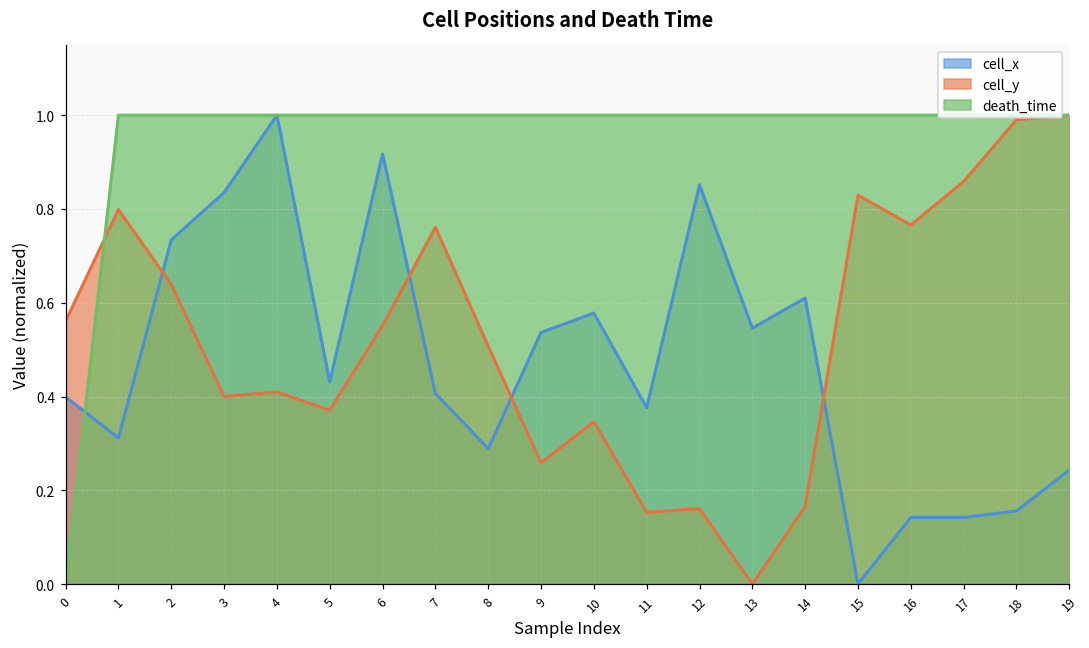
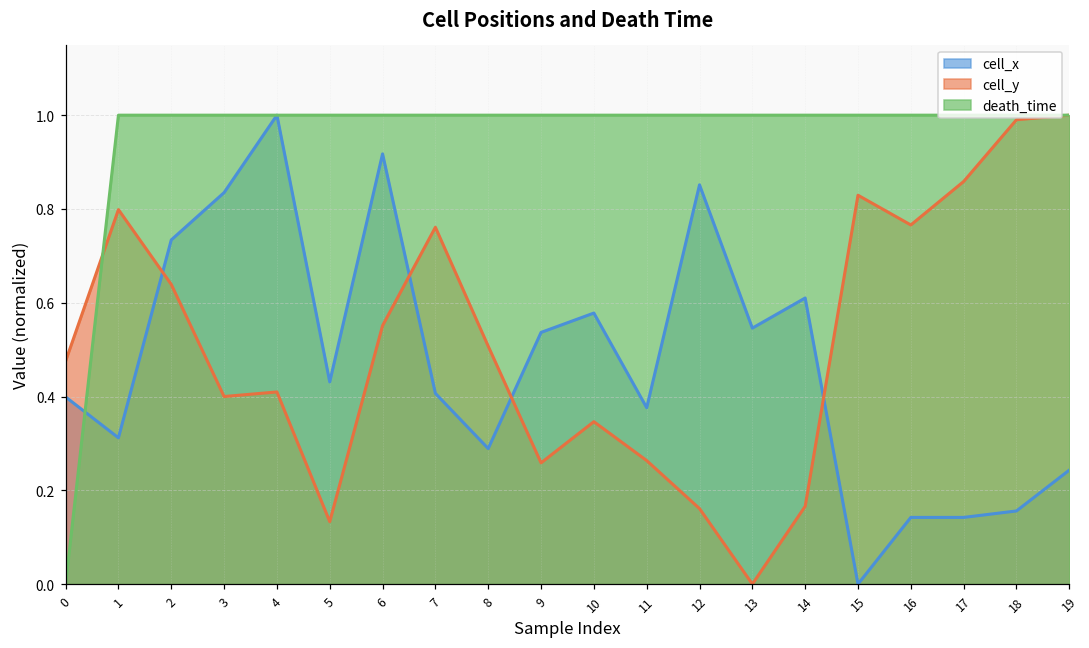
  {
    "cell_x": {
      "0": 0.40,
      "1": 0.31,
      "2": 0.73,
      "3": 0.83,
      "5": 0.43,
      "6": 0.92,
      "7": 0.41,
      "8": 0.29,
      "9": 0.54,
      "10": 0.58,
      "11": 0.38,
      "12": 0.85,
      "13": 0.55,
      "14": 0.61,
      "15": 0.00,
      "16": 0.14,
      "17": 0.14,
      "18": 0.16,
      "19": 0.24
    },
    "cell_y": {
-     "0": 0.56,
+     "0": 0.48,
      "1": 0.80,
      "2": 0.64,
      "3": 0.40,
      "4": 0.41,
-     "5": 0.37,
+     "5": 0.13,
      "6": 0.55,
      "7": 0.76,
      "8": 0.51,
      "9": 0.26,
      "10": 0.35,
-     "11": 0.15,
+     "11": 0.26,
      "12": 0.16,
      "13": 0.00,
      "14": 0.17,
      "15": 0.83,
      "16": 0.77,
      "17": 0.86,
      "18": 0.99
    },
    "death_time": {
      "0": 0.00,
      "1": 1.00,
      "2": 1.00,
      "3": 1.00,
      "5": 1.00,
      "6": 1.00,
      "7": 1.00,
      "8": 1.00,
      "9": 1.00,
      "10": 1.00,
      "11": 1.00,
      "12": 1.00,
      "13": 1.00,
      "14": 1.00,
      "15": 1.00,
      "16": 1.00
    }
  }
